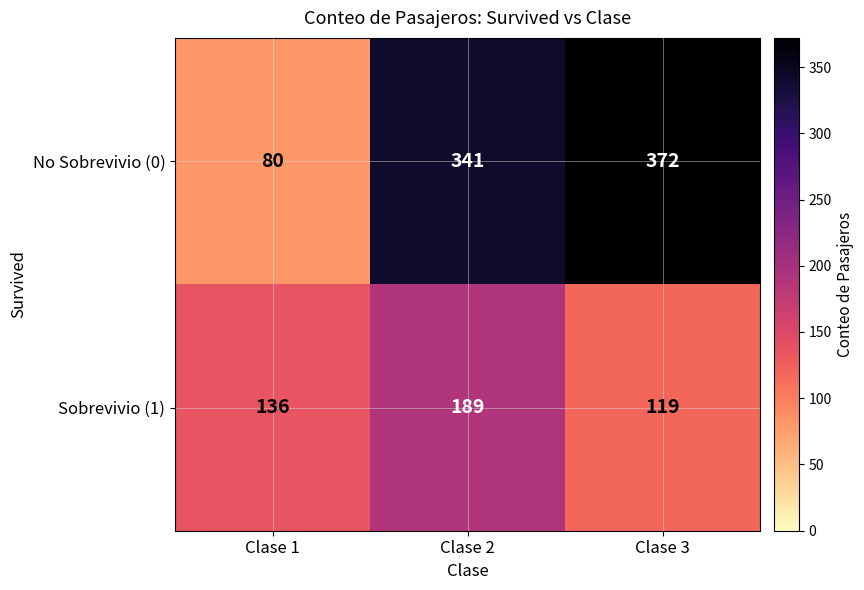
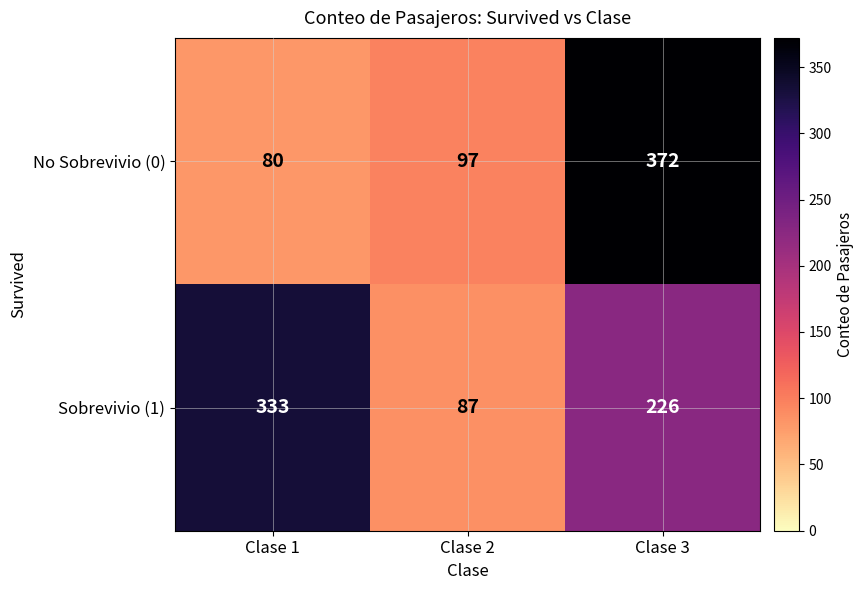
  {
    "No Sobrevivio (0)": {
      "Clase 1": 80,
-     "Clase 2": 341,
+     "Clase 2": 97,
      "Clase 3": 372
    },
    "Sobrevivio (1)": {
-     "Clase 1": 136,
-     "Clase 2": 189,
-     "Clase 3": 119
+     "Clase 1": 333,
+     "Clase 2": 87,
+     "Clase 3": 226
    }
  }
